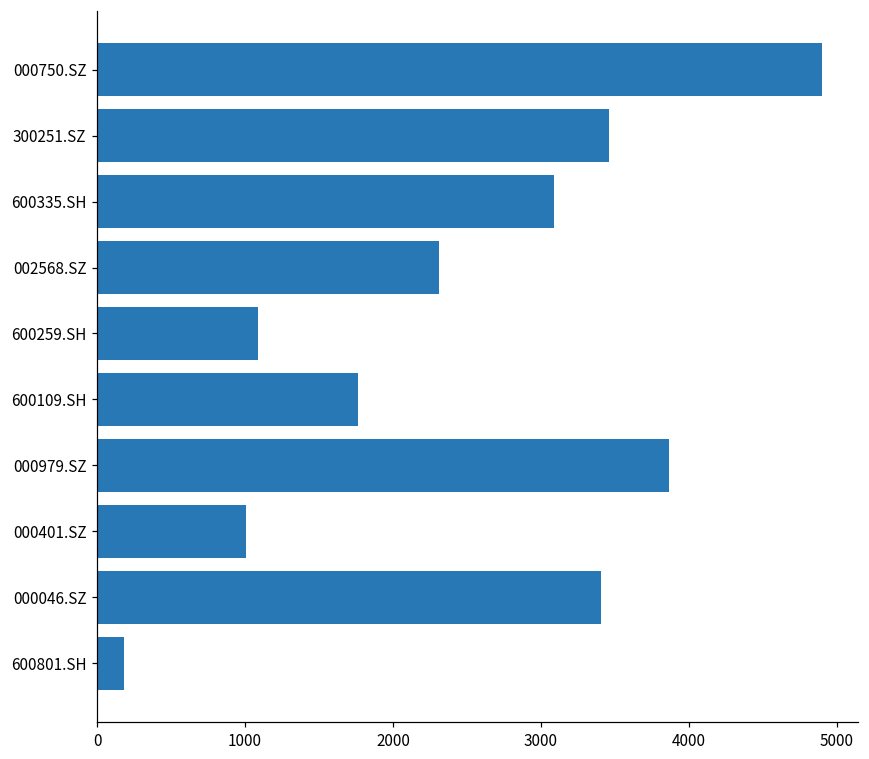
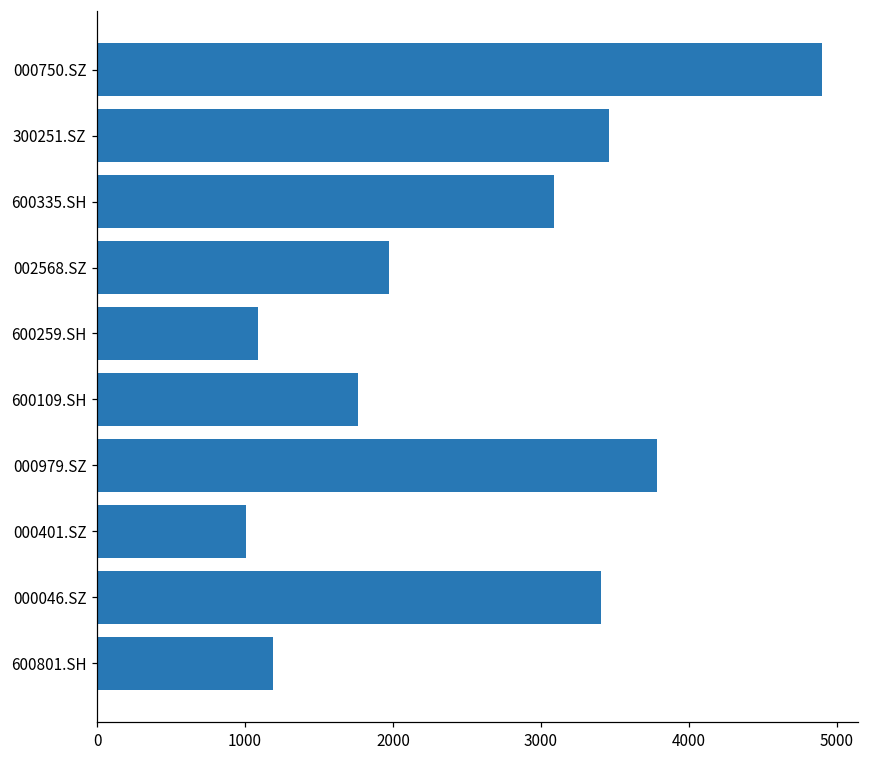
  {
    "000750.SZ": 4900,
    "300251.SZ": 3460,
    "600335.SH": 3090,
-   "002568.SZ": 2310,
+   "002568.SZ": 1970,
    "600259.SH": 1080,
    "600109.SH": 1760,
-   "000979.SZ": 3870,
+   "000979.SZ": 3780,
    "000401.SZ": 1000,
    "000046.SZ": 3400,
-   "600801.SH": 180
+   "600801.SH": 1190
  }
